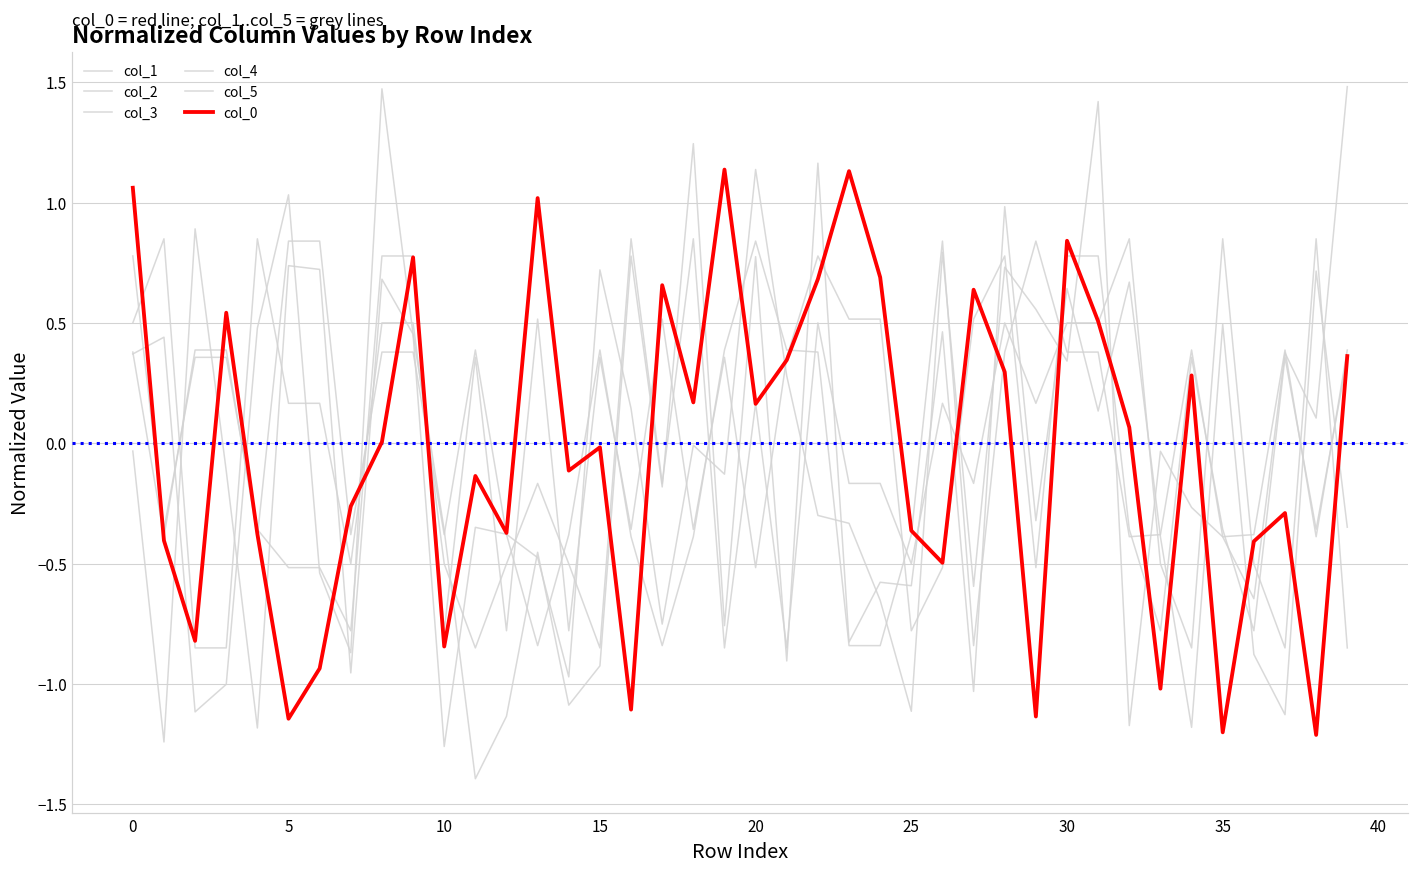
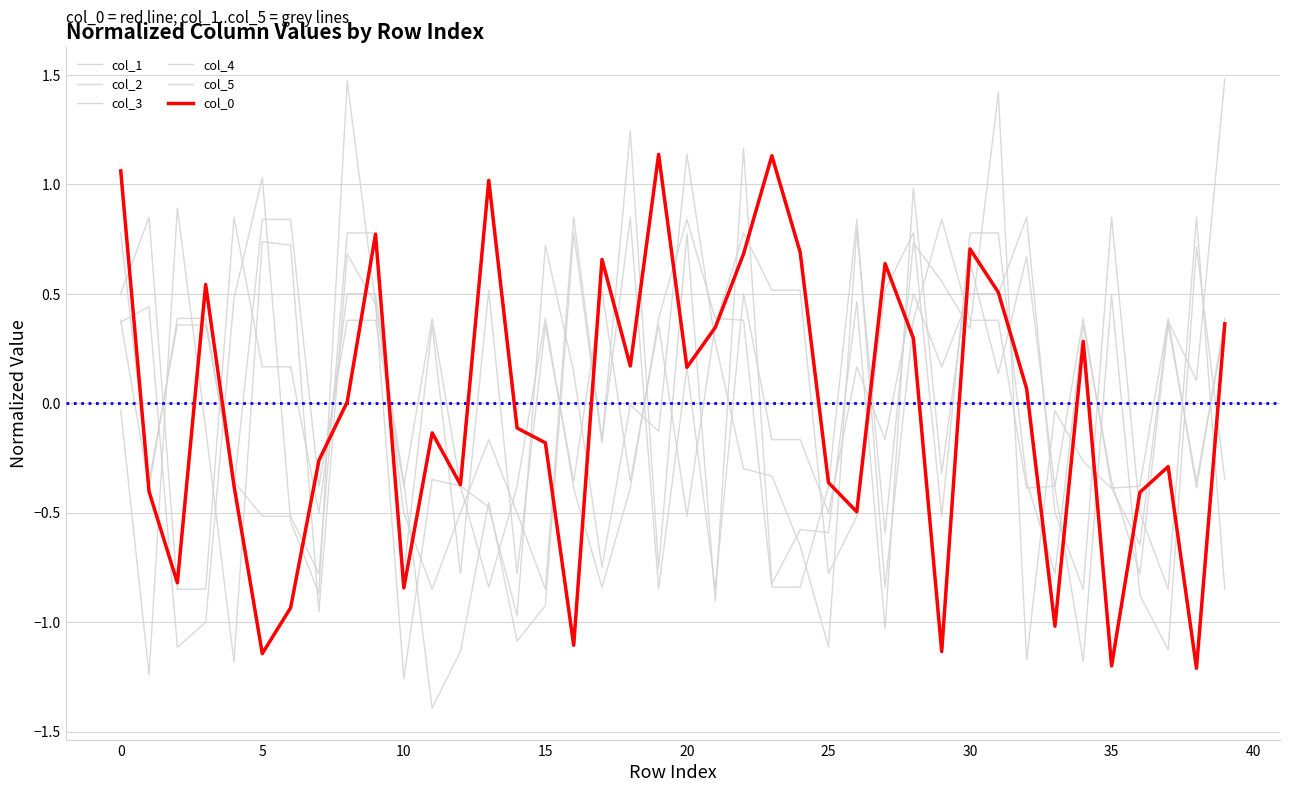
  {
    "col_0": {
      "0": 1.06,
      "5": -1.14,
      "10": -0.84,
-     "15": -0.02,
+     "15": -0.18,
      "25": -0.36,
-     "30": 0.84,
+     "30": 0.70,
      "35": -1.20
    }
  }
